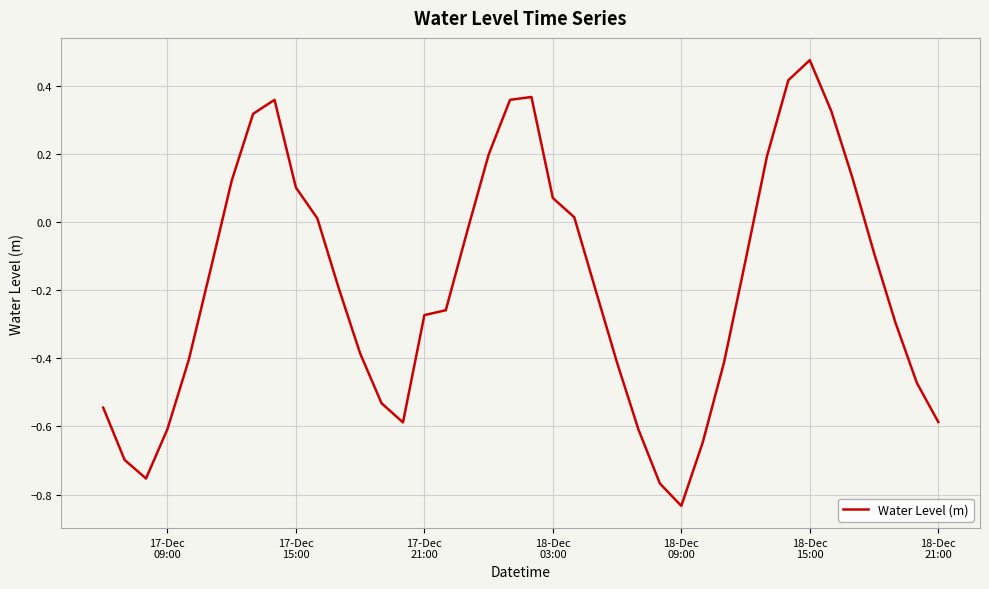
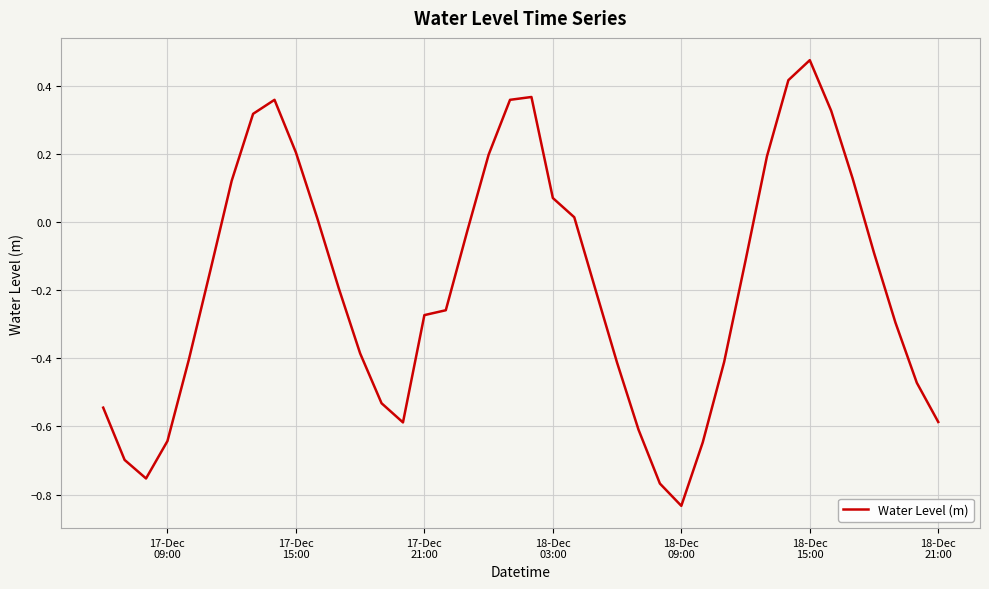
  {
-   "17-Dec 09:00": -0.61,
-   "17-Dec 15:00": 0.10,
+   "17-Dec 09:00": -0.64,
+   "17-Dec 15:00": 0.20,
    "17-Dec 21:00": -0.27,
    "18-Dec 03:00": 0.07,
    "18-Dec 09:00": -0.83,
    "18-Dec 15:00": 0.48,
    "18-Dec 21:00": -0.59
  }
